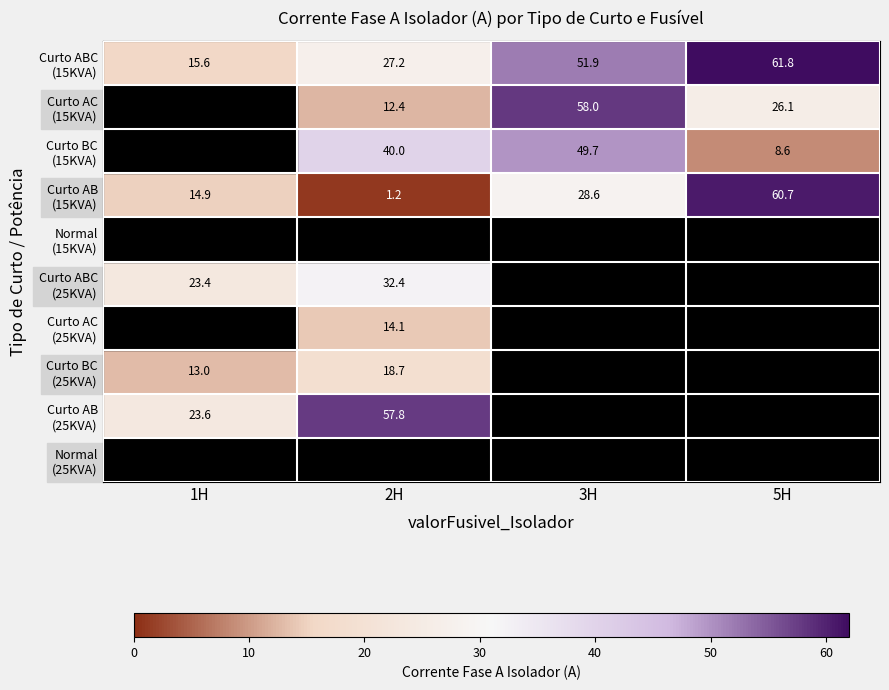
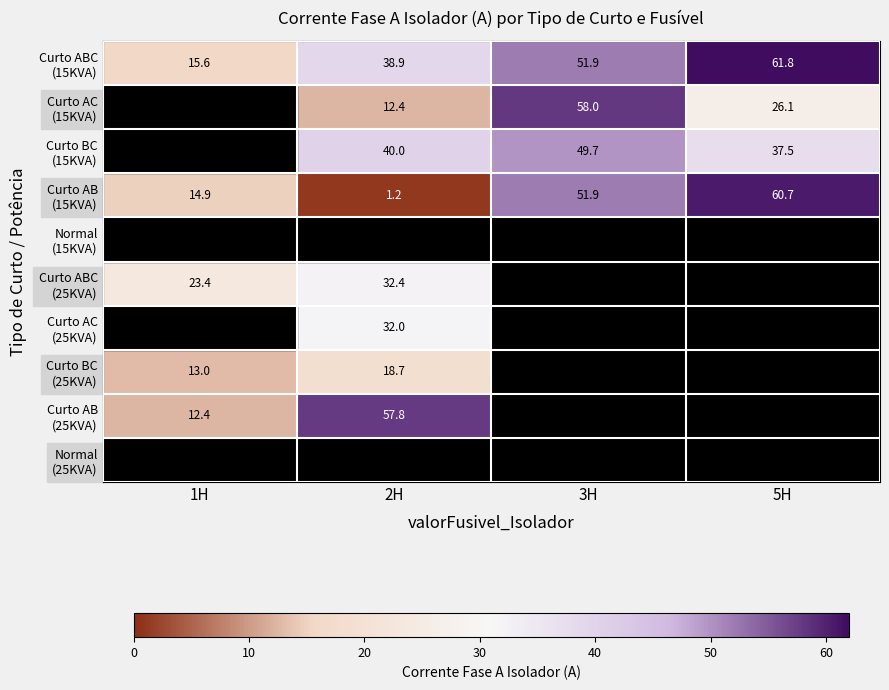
  {
    "Curto ABC (15KVA)": {
      "1H": 15.6,
-     "2H": 27.2,
+     "2H": 38.9,
      "3H": 51.9,
      "5H": 61.8
    },
    "Curto AC (15KVA)": {
      "2H": 12.4,
      "3H": 58.0,
      "5H": 26.1
    },
    "Curto BC (15KVA)": {
      "2H": 40.0,
      "3H": 49.7,
-     "5H": 8.6
+     "5H": 37.5
    },
    "Curto AB (15KVA)": {
      "1H": 14.9,
      "2H": 1.2,
-     "3H": 28.6,
+     "3H": 51.9,
      "5H": 60.7
    },
    "Curto ABC (25KVA)": {
      "1H": 23.4,
      "2H": 32.4
    },
    "Curto AC (25KVA)": {
-     "2H": 14.1
+     "2H": 32.0
    },
    "Curto BC (25KVA)": {
      "1H": 13.0,
      "2H": 18.7
    },
    "Curto AB (25KVA)": {
-     "1H": 23.6,
+     "1H": 12.4,
      "2H": 57.8
    }
  }
